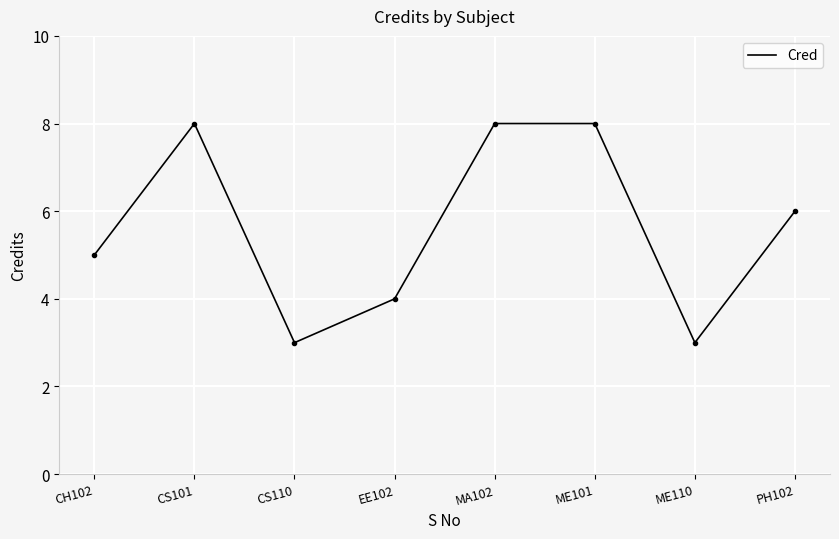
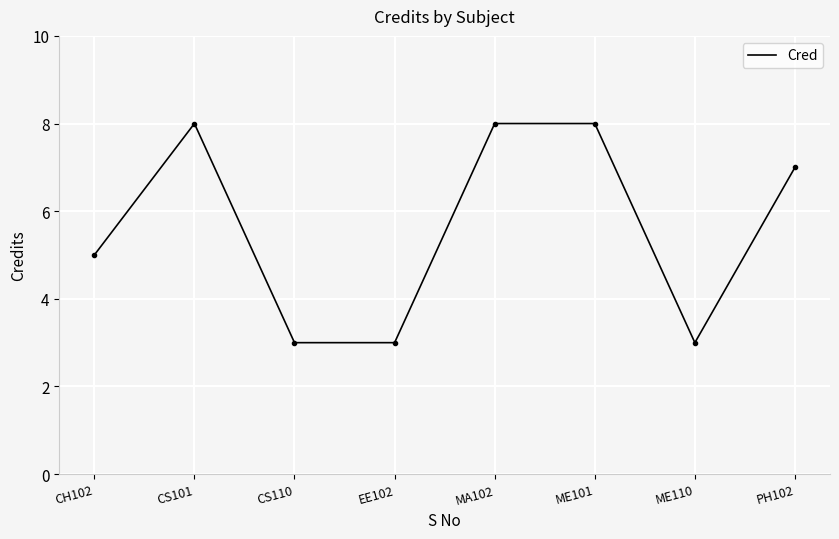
  {
    "CH102": 5,
    "CS101": 8,
    "CS110": 3,
-   "EE102": 4,
+   "EE102": 3,
    "MA102": 8,
    "ME101": 8,
    "ME110": 3,
-   "PH102": 6
+   "PH102": 7
  }
